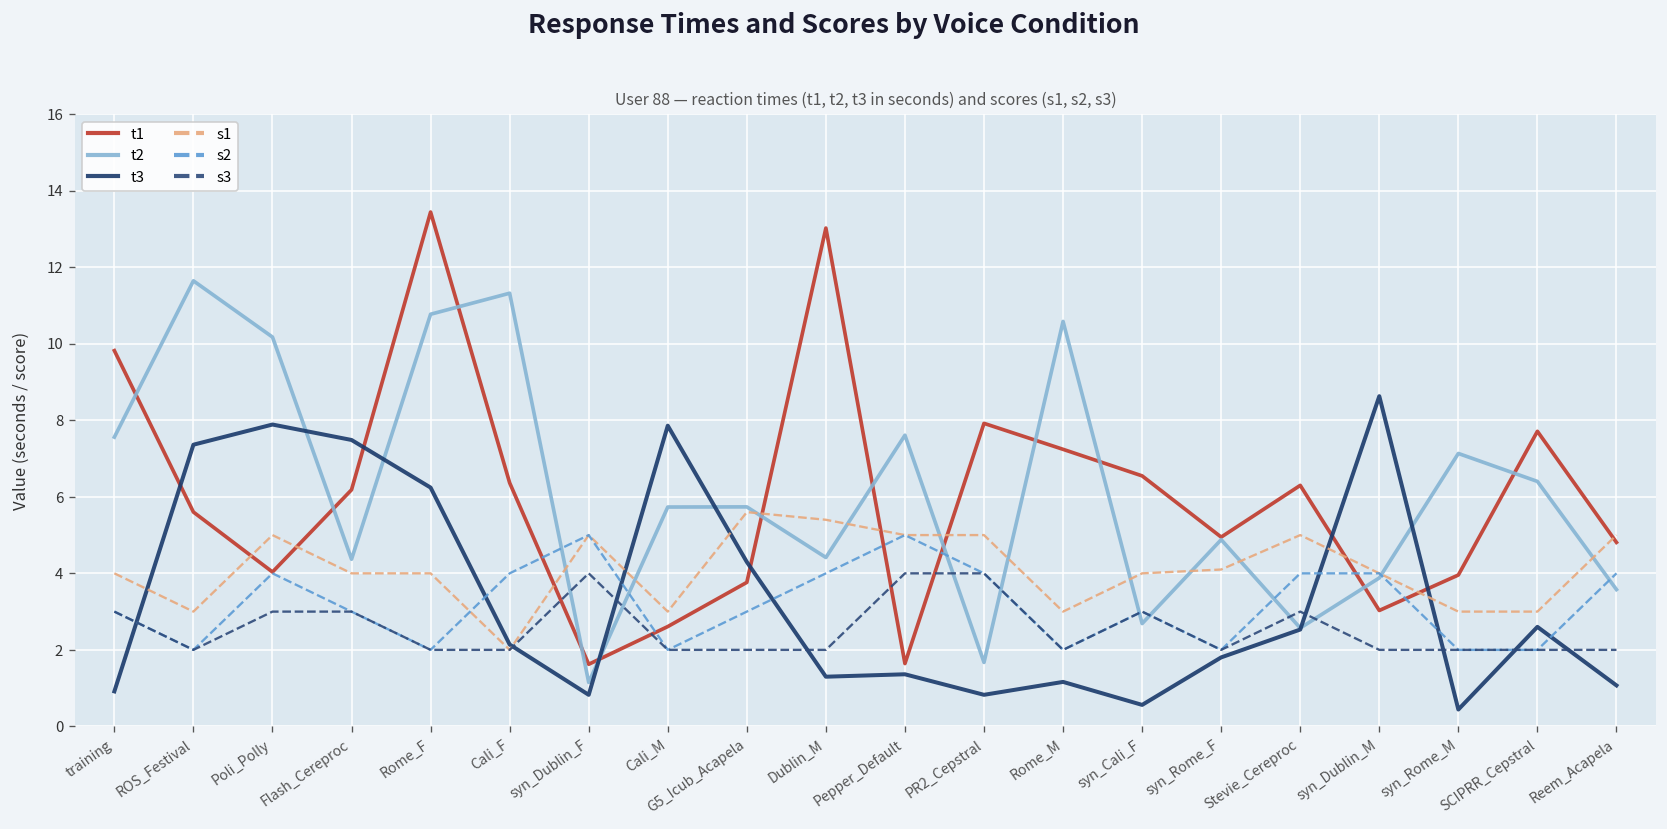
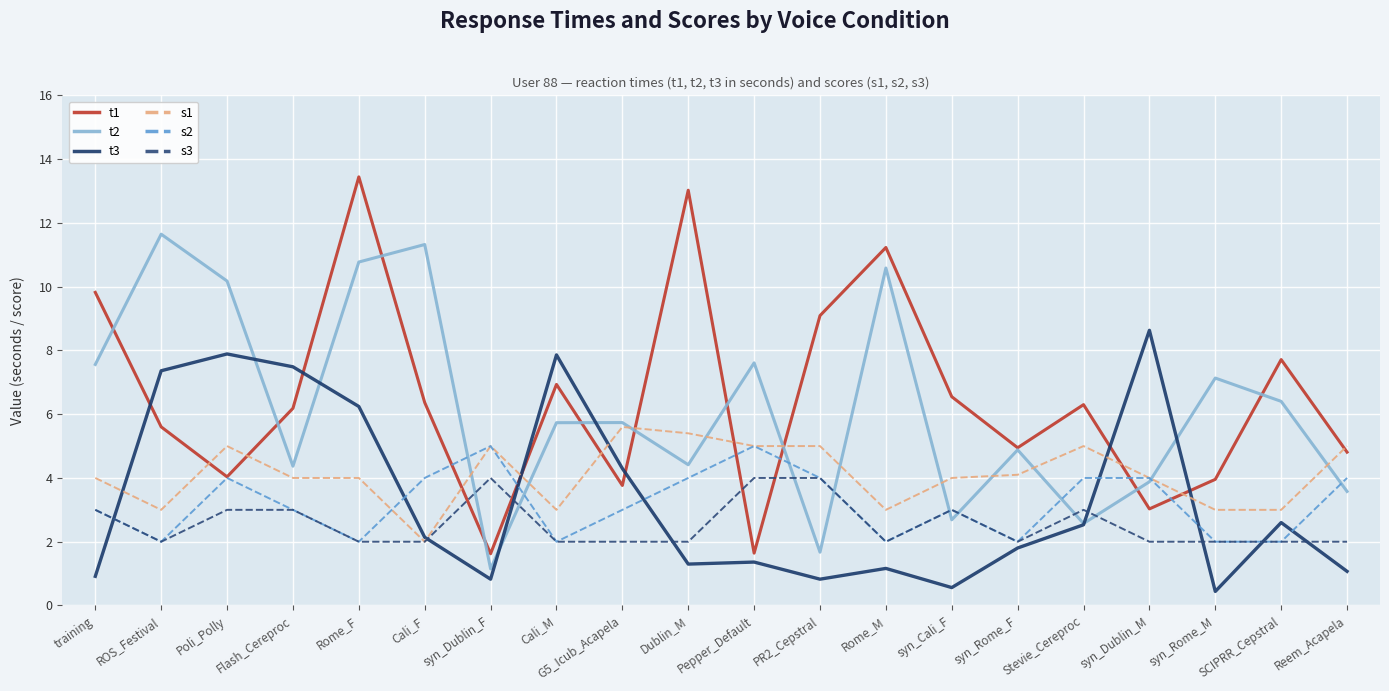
  {
    "t1": {
      "training": 9.8,
      "ROS_Festival": 5.6,
      "Flash_Cereproc": 6.2,
      "Rome_F": 13.4,
      "Cali_F": 6.4,
      "syn_Dublin_F": 1.6,
-     "Cali_M": 2.6,
+     "Cali_M": 6.9,
      "G5_Icub_Acapela": 3.8,
      "Dublin_M": 13.0,
      "Pepper_Default": 1.6,
-     "PR2_Cepstral": 7.9,
-     "Rome_M": 7.2,
+     "PR2_Cepstral": 9.1,
+     "Rome_M": 11.2,
      "syn_Cali_F": 6.5,
      "Stevie_Cereproc": 6.3,
      "syn_Dublin_M": 3.0,
      "syn_Rome_M": 4.0,
      "SCIPRR_Cepstral": 7.7,
      "Reem_Acapela": 4.8
    },
    "s1": {
      "training": 4.0,
      "ROS_Festival": 3.0,
      "Poli_Polly": 5.0,
      "Flash_Cereproc": 4.0,
      "Rome_F": 4.0,
      "Cali_M": 3.0,
      "G5_Icub_Acapela": 5.6,
      "Dublin_M": 5.4,
      "PR2_Cepstral": 5.0,
      "Rome_M": 3.0,
      "syn_Cali_F": 4.0,
      "syn_Rome_F": 4.1,
      "Stevie_Cereproc": 5.0,
      "syn_Rome_M": 3.0,
      "SCIPRR_Cepstral": 3.0,
      "Reem_Acapela": 5.0
    }
  }
